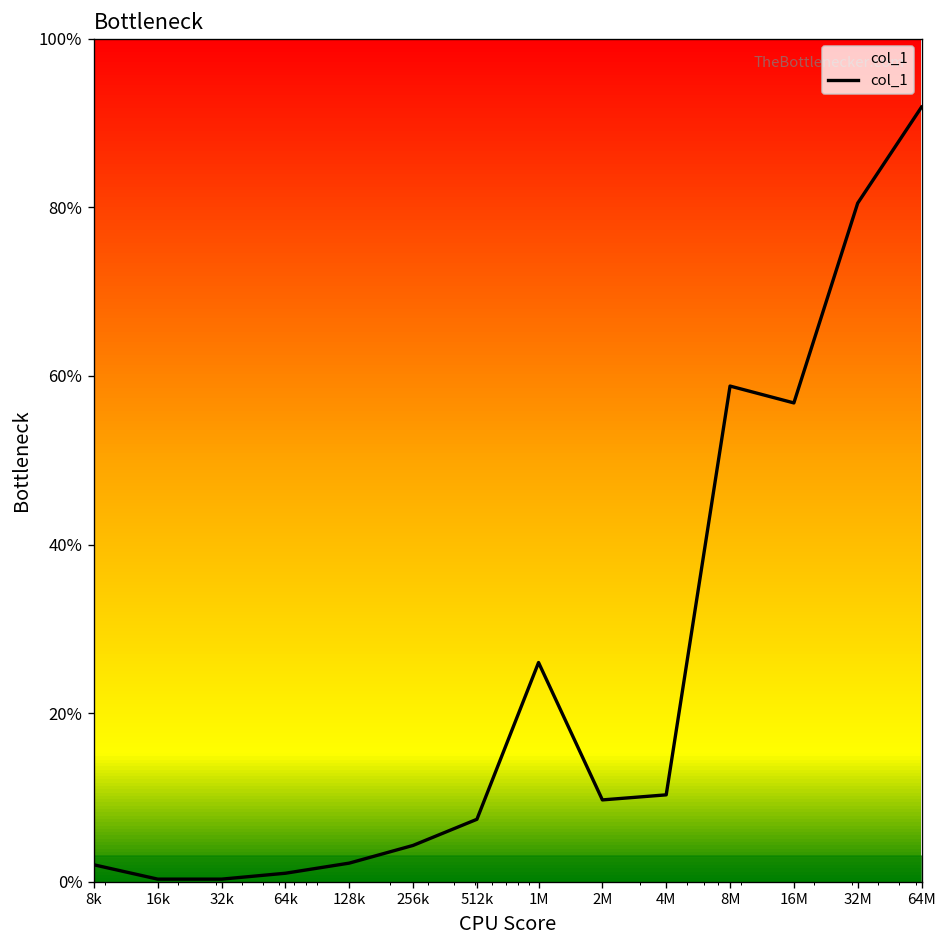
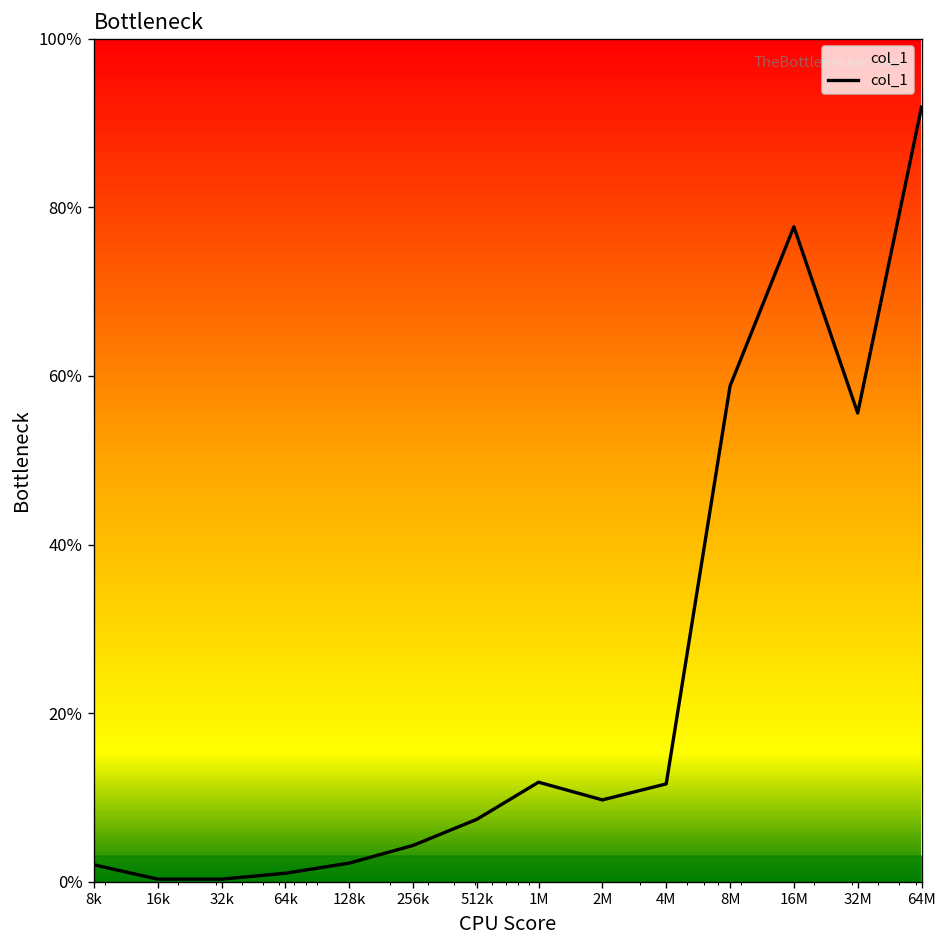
  {
    "256k": "4%",
    "512k": "7%",
-   "1M": "26%",
+   "1M": "12%",
    "2M": "10%",
-   "4M": "10%",
+   "4M": "12%",
    "8M": "59%",
-   "16M": "57%",
-   "32M": "81%",
+   "16M": "78%",
+   "32M": "56%",
    "64M": "92%"
  }
